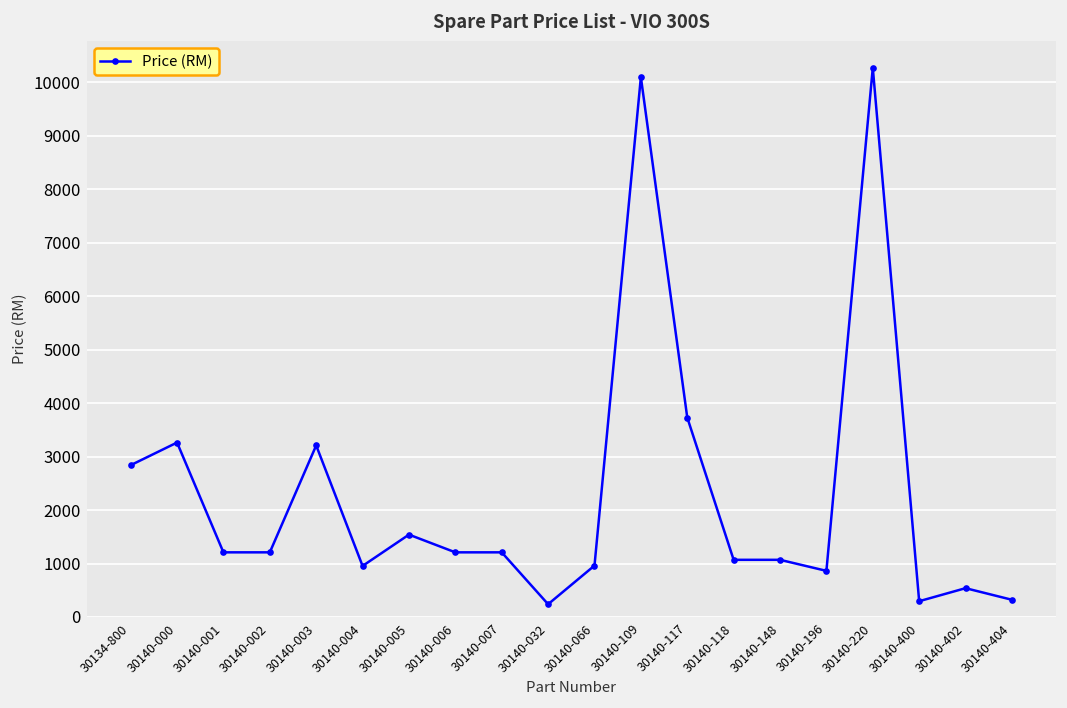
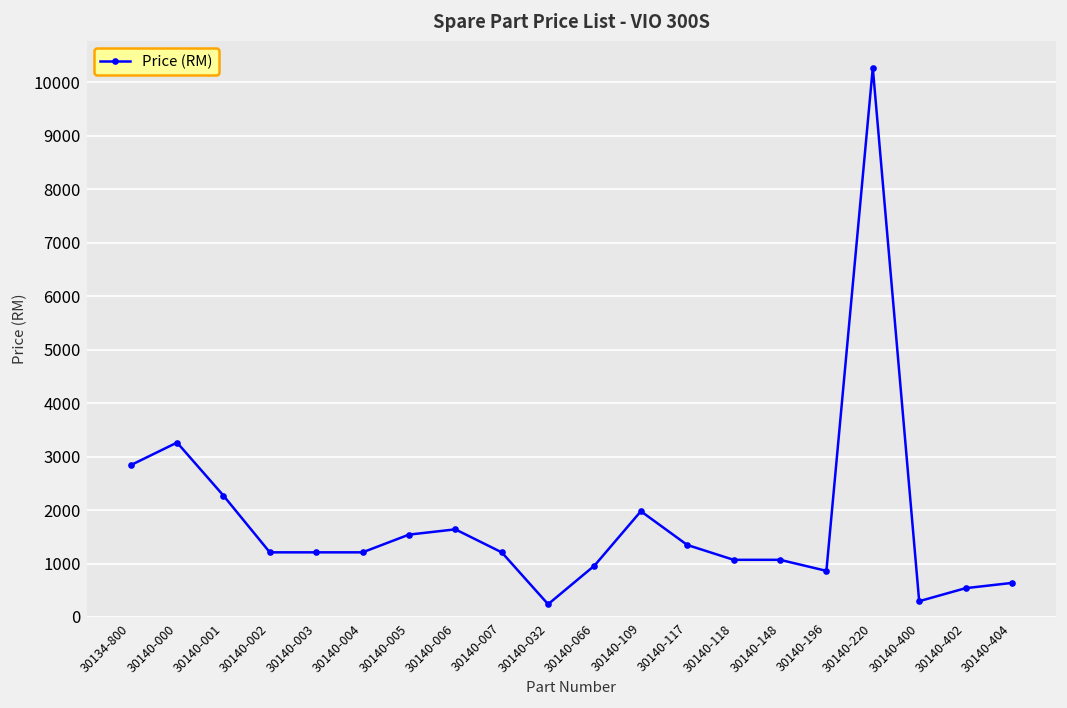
  {
    "30134-800": 2800,
    "30140-000": 3300,
-   "30140-001": 1200,
+   "30140-001": 2300,
    "30140-002": 1200,
-   "30140-003": 3200,
-   "30140-004": 1000,
+   "30140-003": 1200,
+   "30140-004": 1200,
    "30140-005": 1500,
-   "30140-006": 1200,
+   "30140-006": 1600,
    "30140-007": 1200,
    "30140-032": 200,
    "30140-066": 1000,
-   "30140-109": 10100,
-   "30140-117": 3700,
+   "30140-109": 2000,
+   "30140-117": 1300,
    "30140-118": 1100,
    "30140-148": 1100,
    "30140-196": 900,
    "30140-220": 10300,
    "30140-400": 300,
    "30140-402": 500,
-   "30140-404": 300
+   "30140-404": 600
  }
